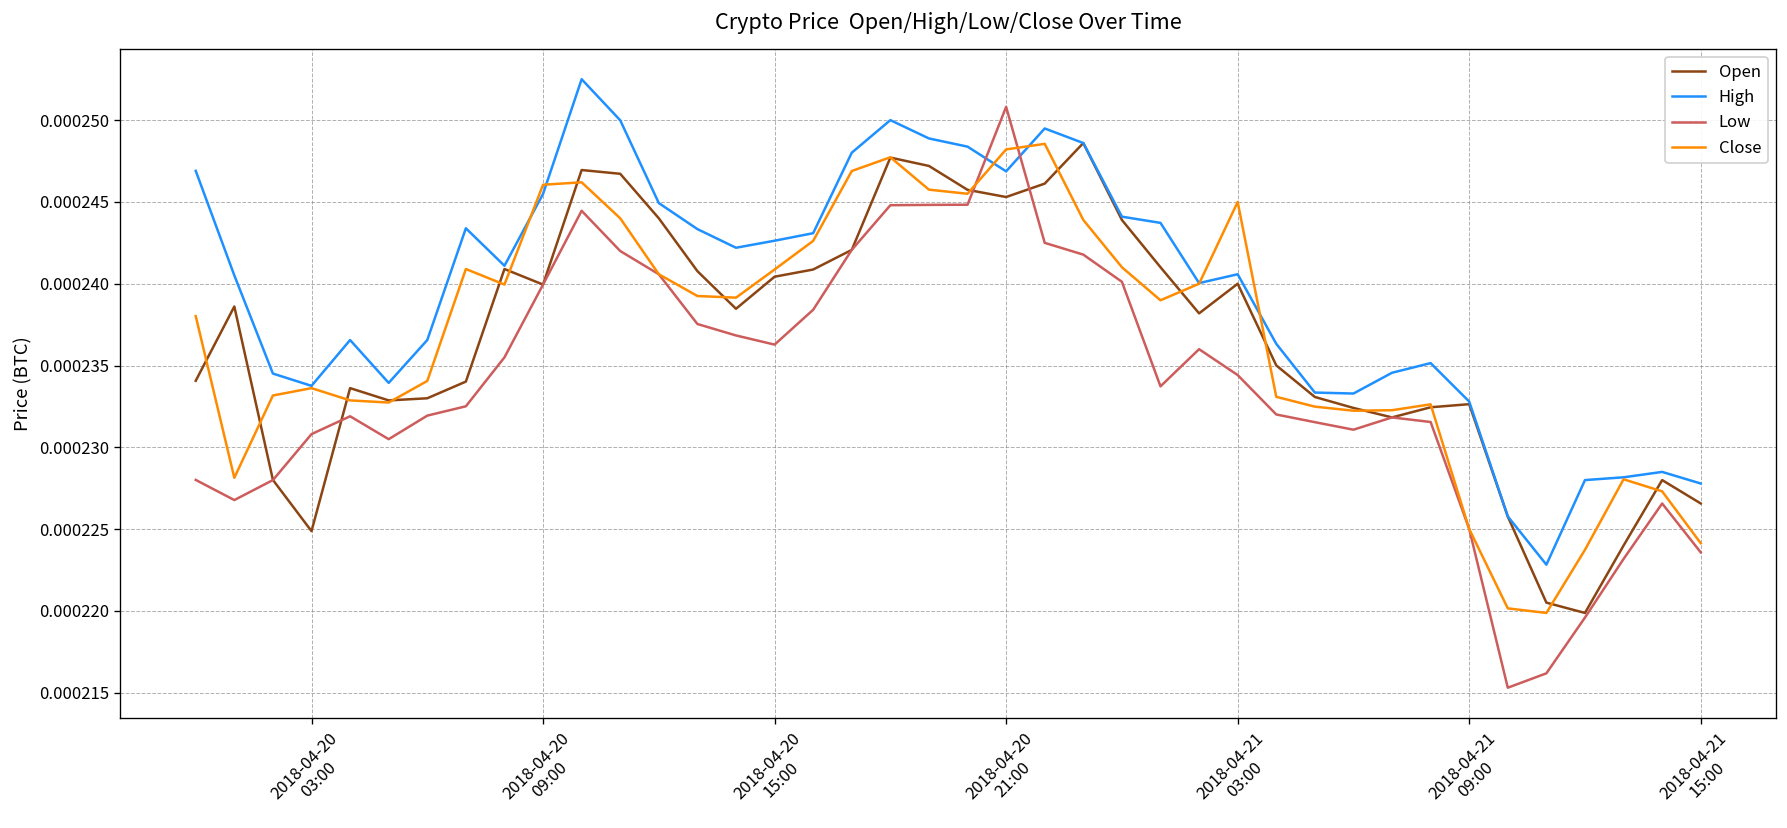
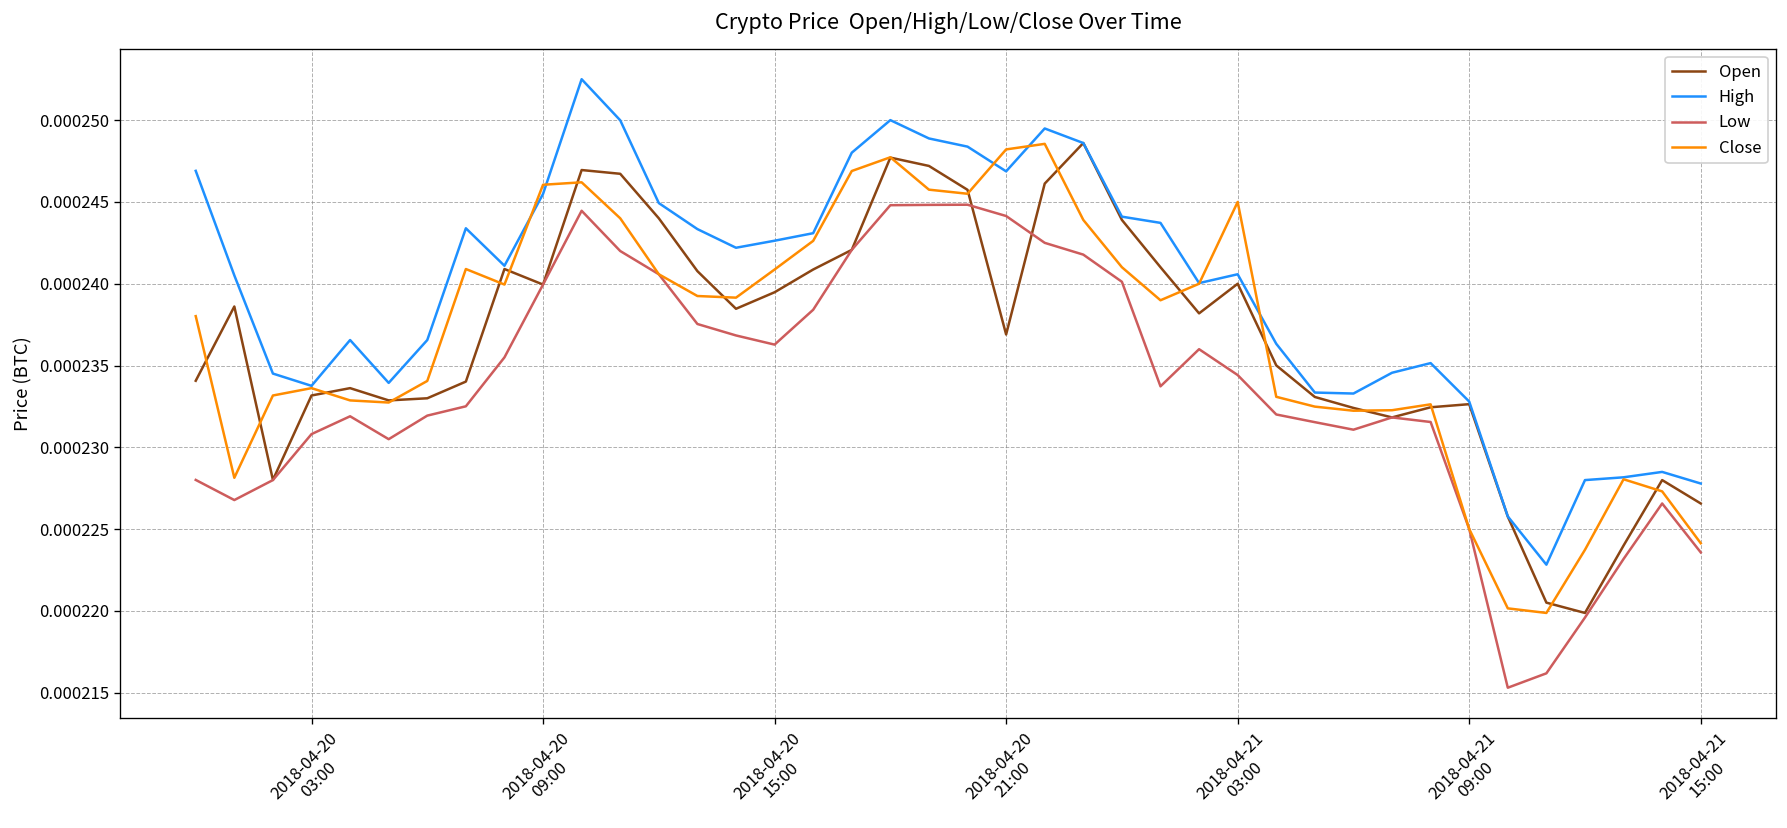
  {
    "Open": {
-     "2018-04-20 03:00": 0.0002249,
-     "2018-04-20 15:00": 0.0002404,
-     "2018-04-20 21:00": 0.0002453,
+     "2018-04-20 03:00": 0.0002332,
+     "2018-04-20 15:00": 0.0002395,
+     "2018-04-20 21:00": 0.0002369,
      "2018-04-21 03:00": 0.0002400,
      "2018-04-21 15:00": 0.0002266
    },
    "High": {
      "2018-04-20 09:00": 0.0002455,
      "2018-04-20 15:00": 0.0002426,
      "2018-04-20 21:00": 0.0002469,
      "2018-04-21 03:00": 0.0002406,
      "2018-04-21 15:00": 0.0002278
    },
    "Low": {
      "2018-04-20 03:00": 0.0002308,
      "2018-04-20 15:00": 0.0002363,
-     "2018-04-20 21:00": 0.0002508,
+     "2018-04-20 21:00": 0.0002441,
      "2018-04-21 03:00": 0.0002344,
      "2018-04-21 15:00": 0.0002236
    },
    "Close": {
      "2018-04-20 09:00": 0.0002461,
      "2018-04-20 15:00": 0.0002409,
      "2018-04-20 21:00": 0.0002482,
      "2018-04-21 03:00": 0.0002450,
      "2018-04-21 15:00": 0.0002241
    }
  }
